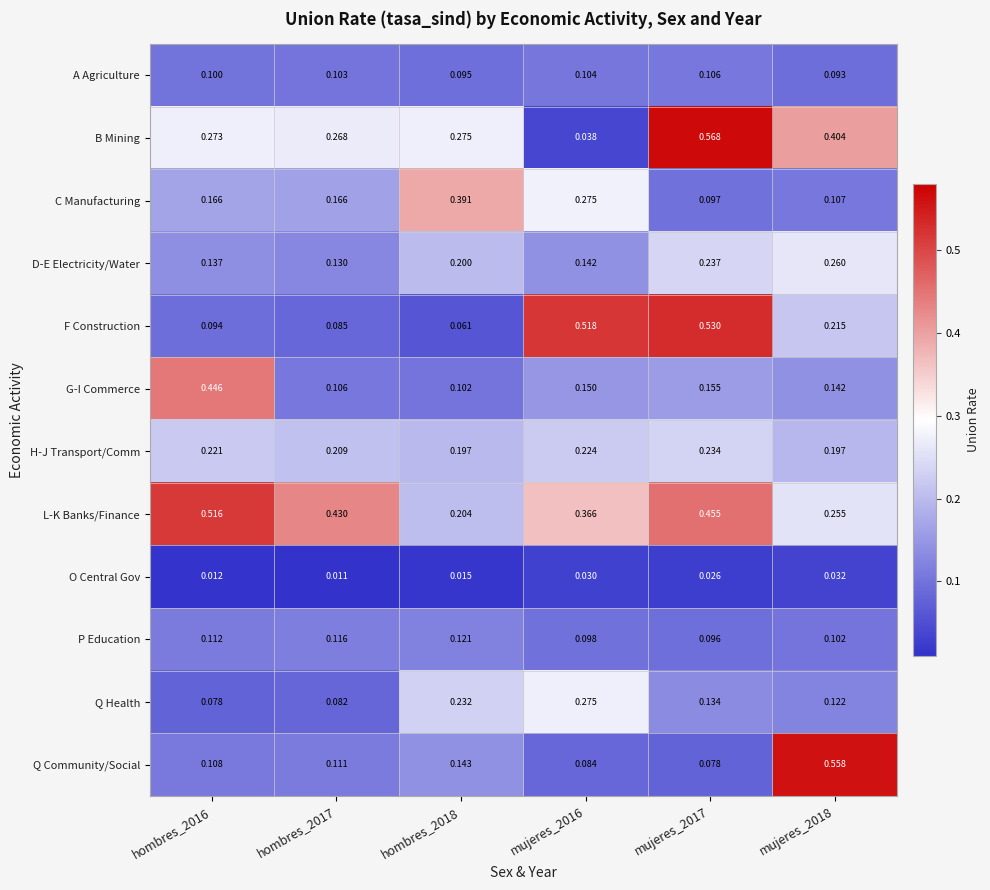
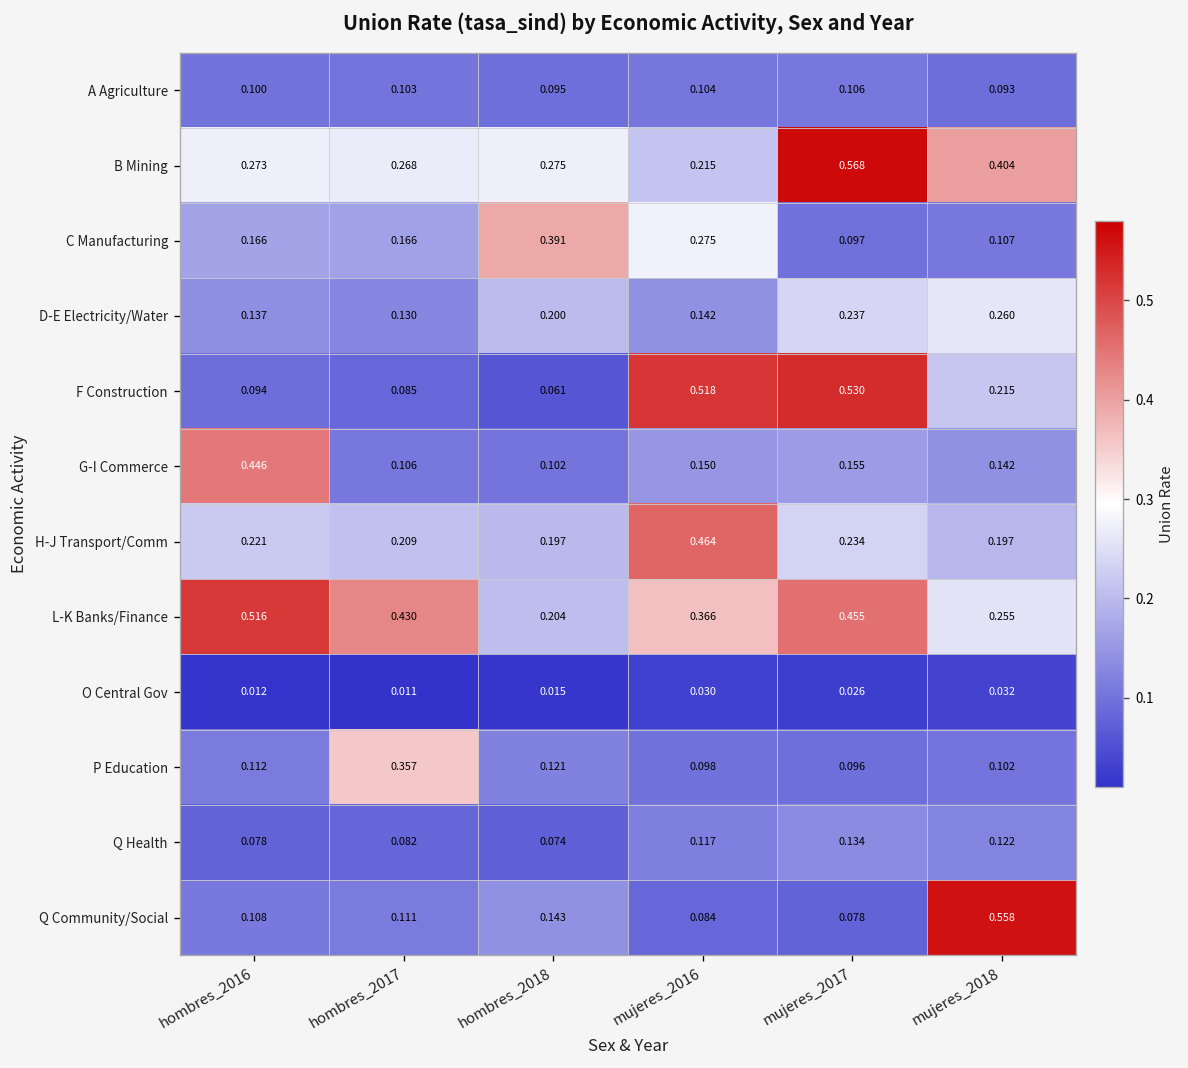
  {
    "A Agriculture": {
      "hombres_2016": 0.100,
      "hombres_2017": 0.103,
      "hombres_2018": 0.095,
      "mujeres_2016": 0.104,
      "mujeres_2017": 0.106,
      "mujeres_2018": 0.093
    },
    "B Mining": {
      "hombres_2016": 0.273,
      "hombres_2017": 0.268,
      "hombres_2018": 0.275,
-     "mujeres_2016": 0.038,
+     "mujeres_2016": 0.215,
      "mujeres_2017": 0.568,
      "mujeres_2018": 0.404
    },
    "C Manufacturing": {
      "hombres_2016": 0.166,
      "hombres_2017": 0.166,
      "hombres_2018": 0.391,
      "mujeres_2016": 0.275,
      "mujeres_2017": 0.097,
      "mujeres_2018": 0.107
    },
    "D-E Electricity/Water": {
      "hombres_2016": 0.137,
      "hombres_2017": 0.130,
      "hombres_2018": 0.200,
      "mujeres_2016": 0.142,
      "mujeres_2017": 0.237,
      "mujeres_2018": 0.260
    },
    "F Construction": {
      "hombres_2016": 0.094,
      "hombres_2017": 0.085,
      "hombres_2018": 0.061,
      "mujeres_2016": 0.518,
      "mujeres_2017": 0.530,
      "mujeres_2018": 0.215
    },
    "G-I Commerce": {
      "hombres_2016": 0.446,
      "hombres_2017": 0.106,
      "hombres_2018": 0.102,
      "mujeres_2016": 0.150,
      "mujeres_2017": 0.155,
      "mujeres_2018": 0.142
    },
    "H-J Transport/Comm": {
      "hombres_2016": 0.221,
      "hombres_2017": 0.209,
      "hombres_2018": 0.197,
-     "mujeres_2016": 0.224,
+     "mujeres_2016": 0.464,
      "mujeres_2017": 0.234,
      "mujeres_2018": 0.197
    },
    "L-K Banks/Finance": {
      "hombres_2016": 0.516,
      "hombres_2017": 0.430,
      "hombres_2018": 0.204,
      "mujeres_2016": 0.366,
      "mujeres_2017": 0.455,
      "mujeres_2018": 0.255
    },
    "O Central Gov": {
      "hombres_2016": 0.012,
      "hombres_2017": 0.011,
      "hombres_2018": 0.015,
      "mujeres_2016": 0.030,
      "mujeres_2017": 0.026,
      "mujeres_2018": 0.032
    },
    "P Education": {
      "hombres_2016": 0.112,
-     "hombres_2017": 0.116,
+     "hombres_2017": 0.357,
      "hombres_2018": 0.121,
      "mujeres_2016": 0.098,
      "mujeres_2017": 0.096,
      "mujeres_2018": 0.102
    },
    "Q Health": {
      "hombres_2016": 0.078,
      "hombres_2017": 0.082,
-     "hombres_2018": 0.232,
-     "mujeres_2016": 0.275,
+     "hombres_2018": 0.074,
+     "mujeres_2016": 0.117,
      "mujeres_2017": 0.134,
      "mujeres_2018": 0.122
    },
    "Q Community/Social": {
      "hombres_2016": 0.108,
      "hombres_2017": 0.111,
      "hombres_2018": 0.143,
      "mujeres_2016": 0.084,
      "mujeres_2017": 0.078,
      "mujeres_2018": 0.558
    }
  }
